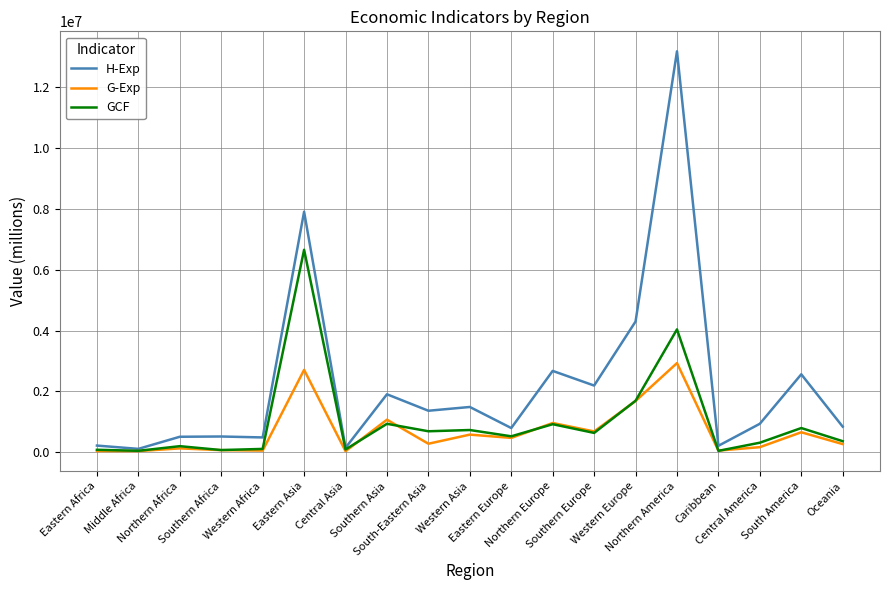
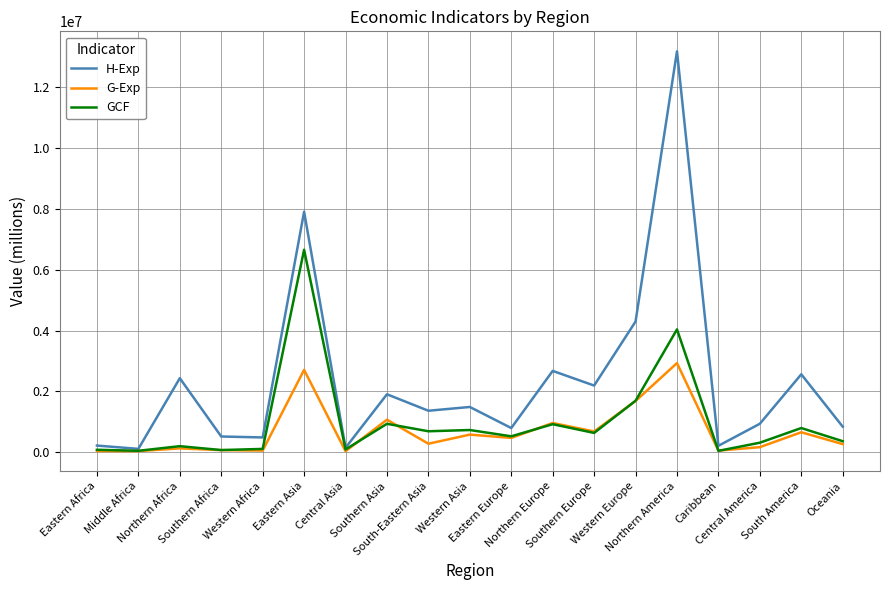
  {
    "H-Exp": {
      "Eastern Africa": 200000,
-     "Northern Africa": 500000,
+     "Northern Africa": 2400000,
      "Southern Africa": 500000,
      "Western Africa": 500000,
      "Eastern Asia": 7900000,
      "Southern Asia": 1900000,
      "South-Eastern Asia": 1400000,
      "Western Asia": 1500000,
      "Eastern Europe": 800000,
      "Northern Europe": 2700000,
      "Southern Europe": 2200000,
      "Western Europe": 4300000,
      "Northern America": 13200000,
      "Caribbean": 200000,
      "Central America": 900000,
      "South America": 2600000,
      "Oceania": 800000
    },
    "G-Exp": {
      "Eastern Asia": 2700000,
      "Southern Asia": 1100000,
      "South-Eastern Asia": 300000,
      "Western Asia": 600000,
      "Northern America": 2900000,
      "Central America": 200000,
      "South America": 700000,
      "Oceania": 300000
    },
    "GCF": {
      "Eastern Asia": 6700000,
      "Southern Asia": 900000,
      "South-Eastern Asia": 700000,
      "Western Asia": 700000,
      "Northern America": 4000000,
      "Central America": 300000,
      "South America": 800000,
      "Oceania": 400000
    }
  }
